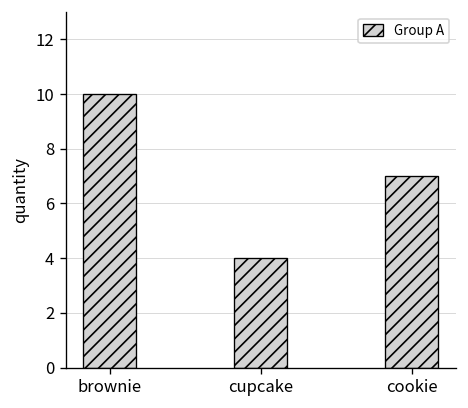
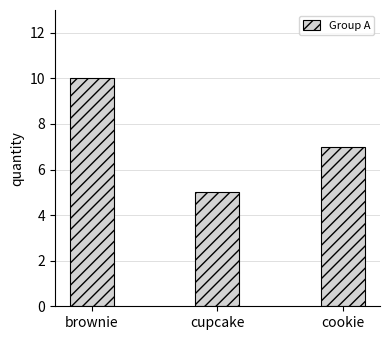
  {
    "brownie": 10,
-   "cupcake": 4,
+   "cupcake": 5,
    "cookie": 7
  }
